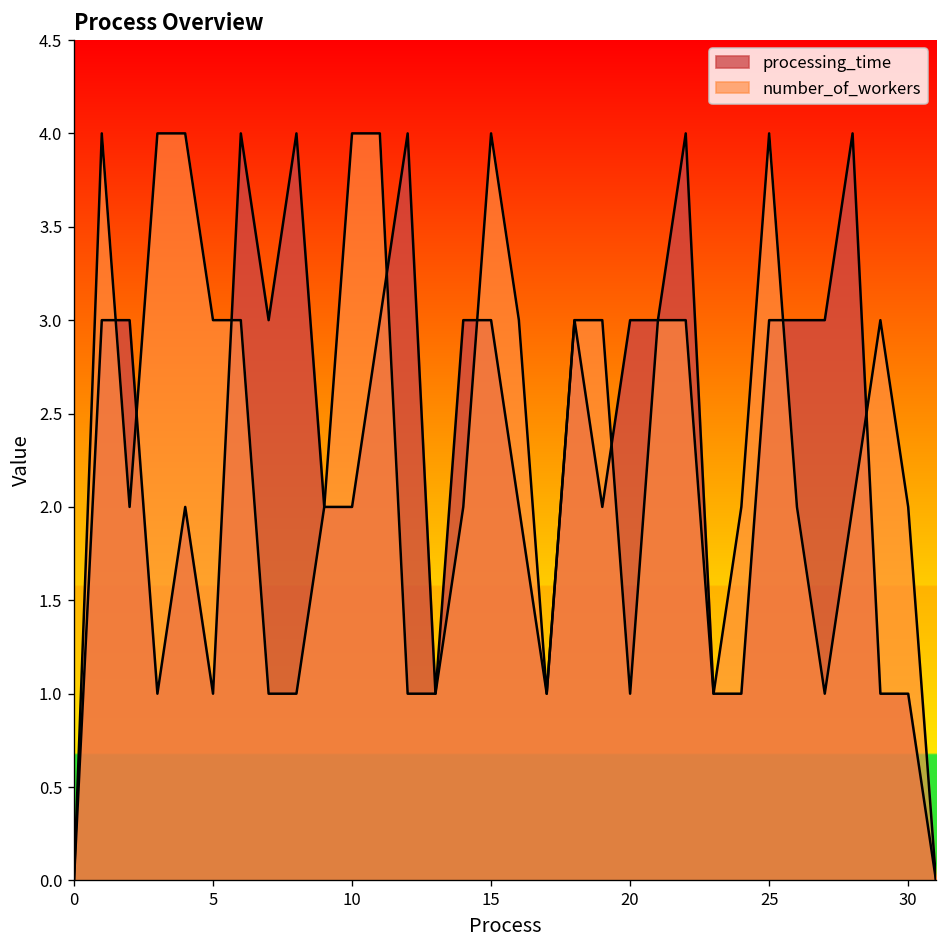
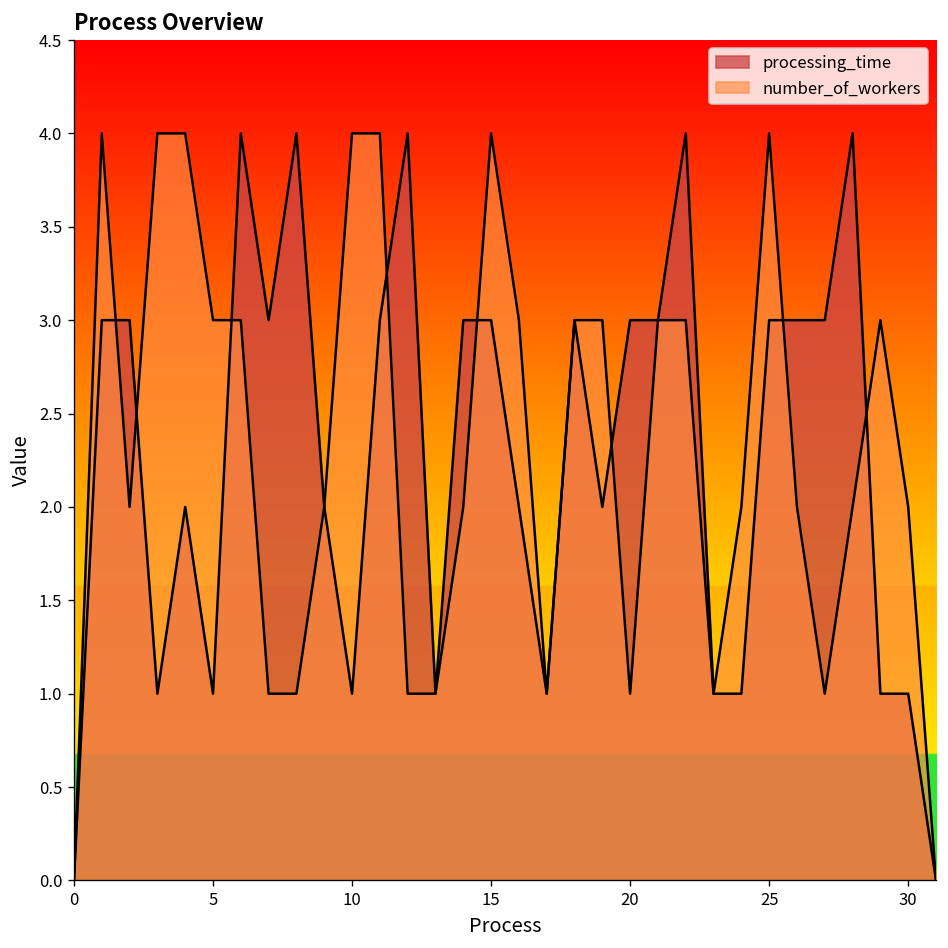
  {
    "processing_time": {
      "5": 1,
-     "10": 2,
+     "10": 1,
      "15": 3,
      "20": 3,
      "25": 3,
      "30": 1
    },
    "number_of_workers": {
      "5": 3,
      "10": 4,
      "15": 4,
      "20": 1,
      "25": 4,
      "30": 2
    }
  }
